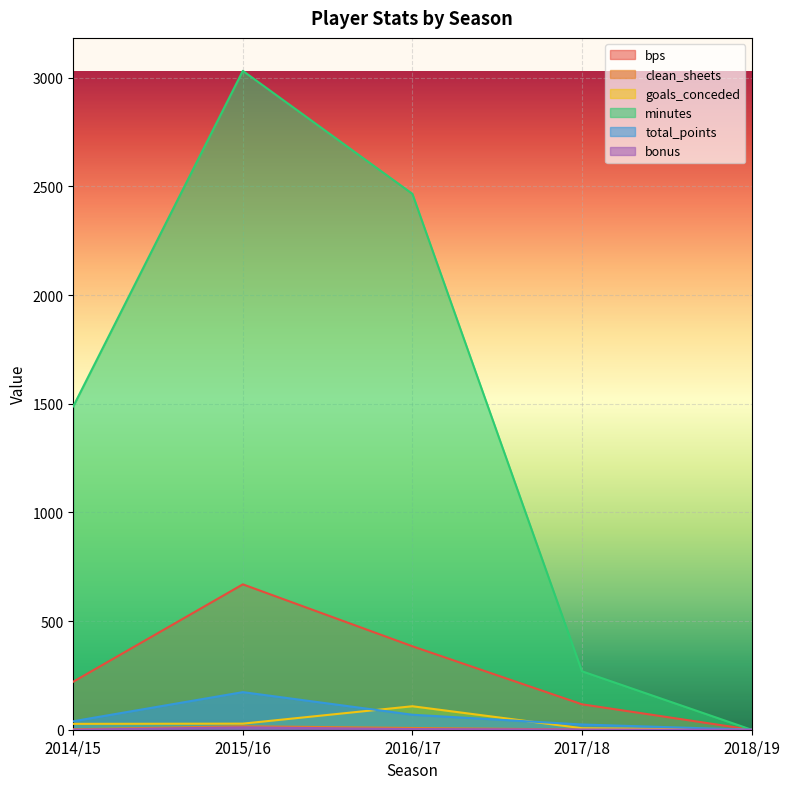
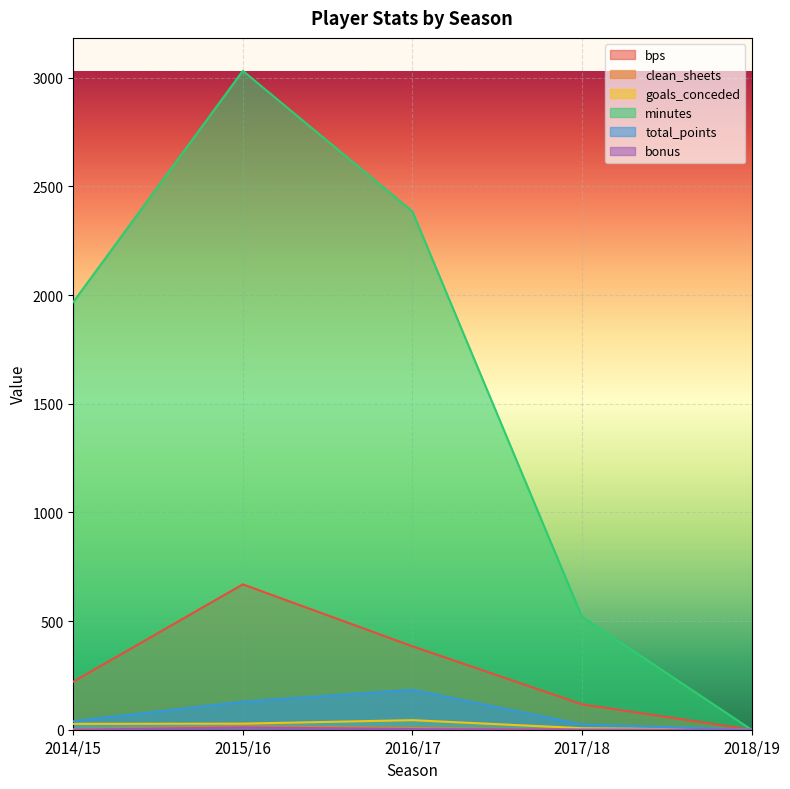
  {
    "goals_conceded": {
      "2014/15": 30,
      "2015/16": 30,
-     "2016/17": 110
+     "2016/17": 40
    },
    "minutes": {
-     "2014/15": 1490,
+     "2014/15": 1970,
      "2015/16": 3030,
-     "2016/17": 2470,
-     "2017/18": 270
+     "2016/17": 2390,
+     "2017/18": 520
    },
    "total_points": {
      "2014/15": 40,
-     "2015/16": 170,
-     "2016/17": 70,
+     "2015/16": 130,
+     "2016/17": 180,
      "2017/18": 20
    }
  }
